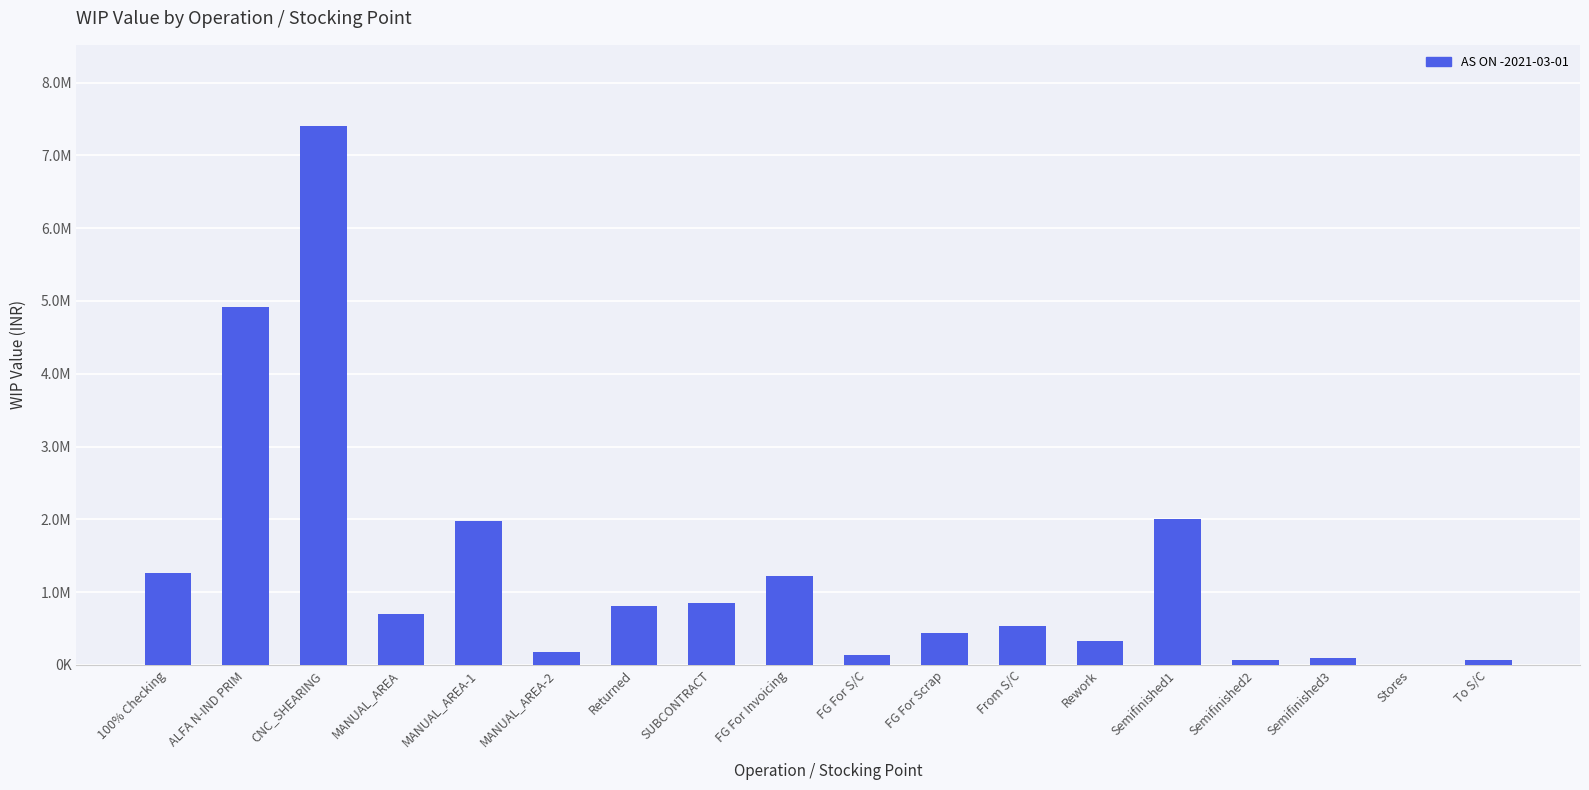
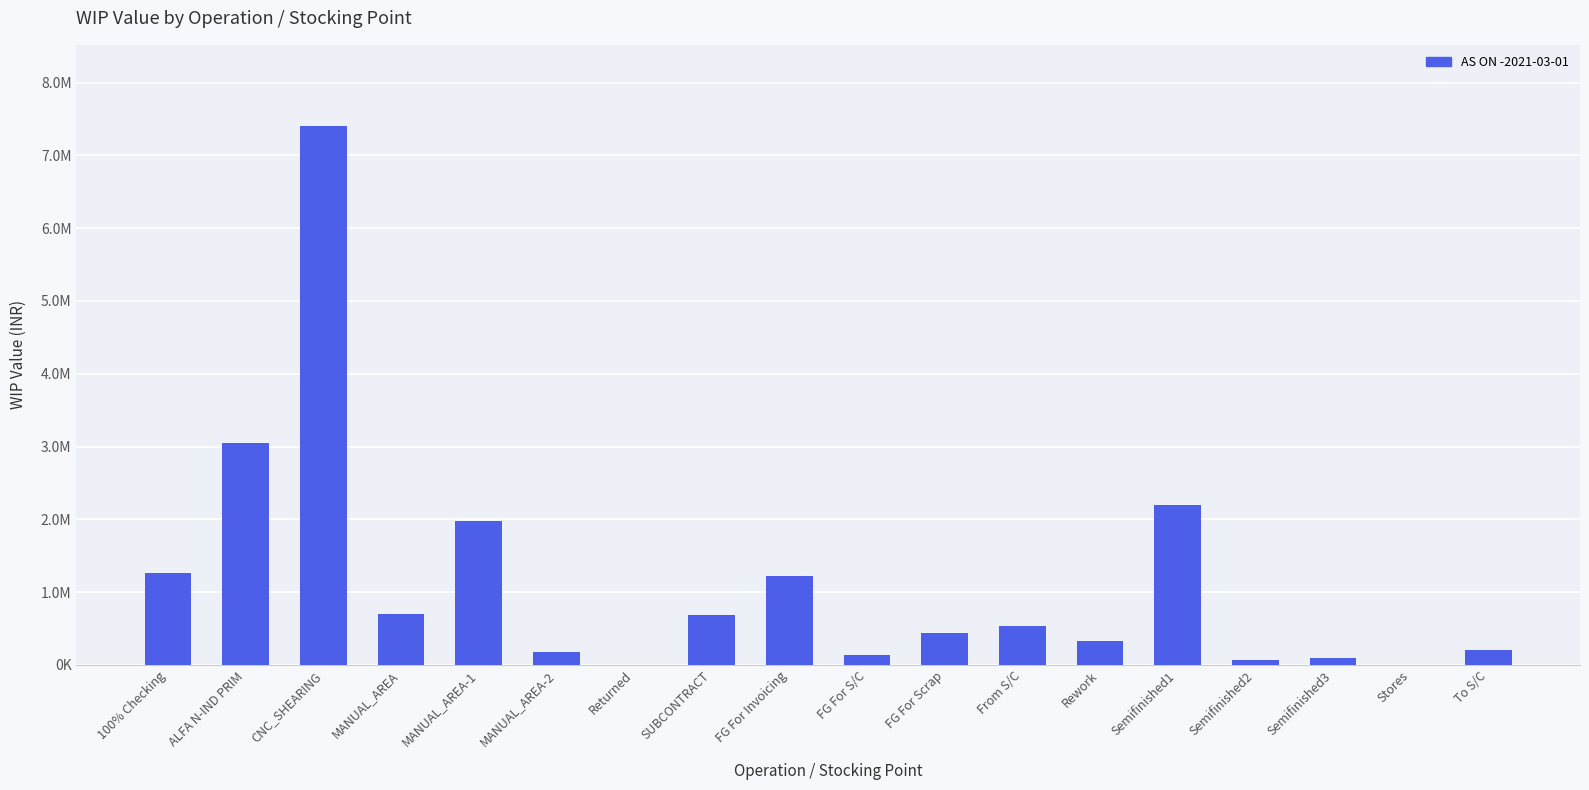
  {
    "100% Checking": 1300000,
-   "ALFA N-IND PRIM": 4900000,
+   "ALFA N-IND PRIM": 3000000,
    "CNC_SHEARING": 7400000,
    "MANUAL_AREA": 700000,
    "MANUAL_AREA-1": 2000000,
    "MANUAL_AREA-2": 200000,
-   "Returned": 800000,
-   "SUBCONTRACT": 800000,
+   "Returned": 0,
+   "SUBCONTRACT": 700000,
    "FG For Invoicing": 1200000,
    "FG For S/C": 100000,
    "FG For Scrap": 400000,
    "From S/C": 500000,
    "Rework": 300000,
-   "Semifinished1": 2000000,
+   "Semifinished1": 2200000,
    "Semifinished2": 100000,
    "Semifinished3": 100000,
-   "To S/C": 100000
+   "To S/C": 200000
  }
